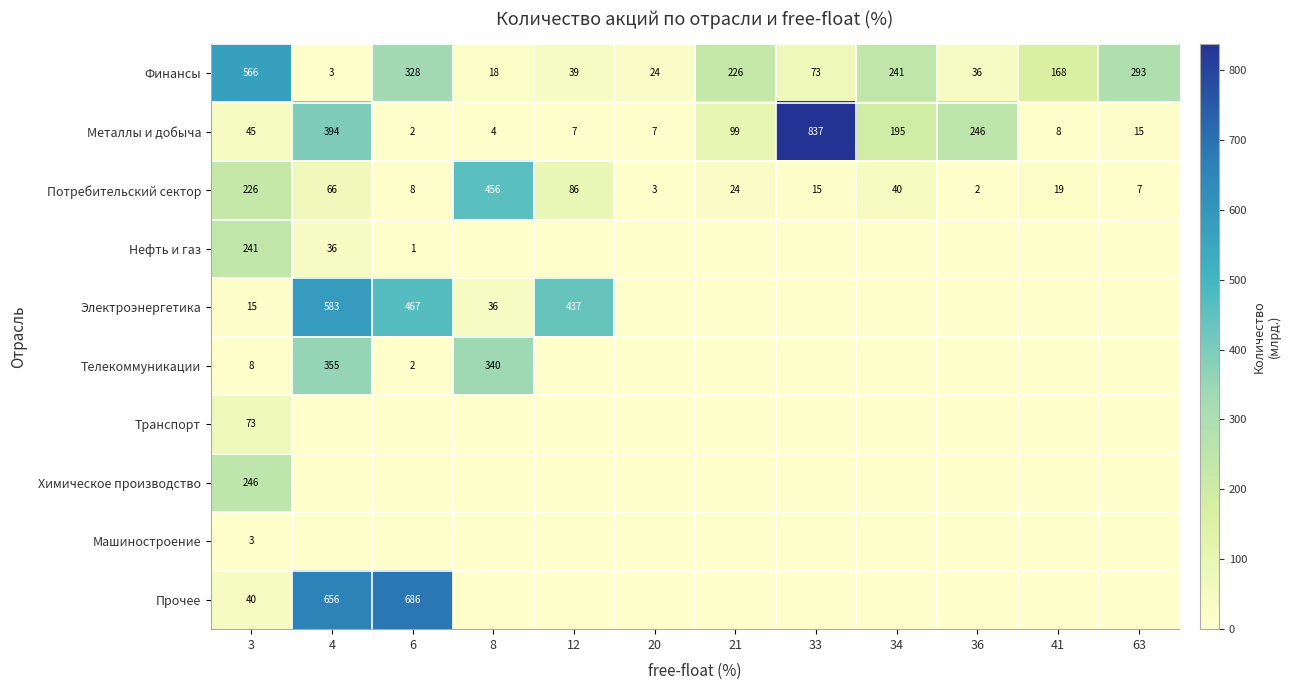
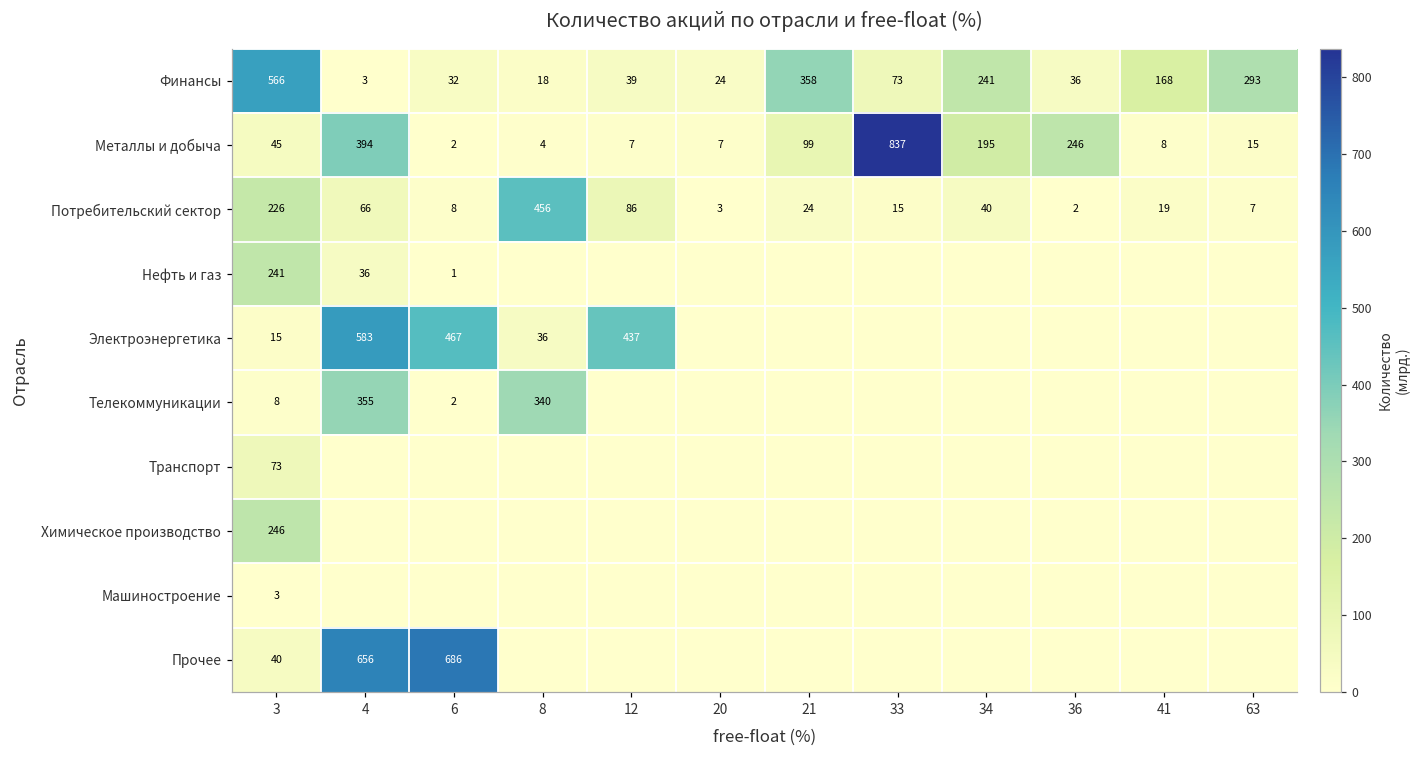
  {
    "Финансы": {
      "3": 566,
      "4": 3,
-     "6": 328,
+     "6": 32,
      "8": 18,
      "12": 39,
      "20": 24,
-     "21": 226,
+     "21": 358,
      "33": 73,
      "34": 241,
      "36": 36,
      "41": 168,
      "63": 293
    },
    "Металлы и добыча": {
      "3": 45,
      "4": 394,
      "6": 2,
      "8": 4,
      "12": 7,
      "20": 7,
      "21": 99,
      "33": 837,
      "34": 195,
      "36": 246,
      "41": 8,
      "63": 15
    },
    "Потребительский сектор": {
      "3": 226,
      "4": 66,
      "6": 8,
      "8": 456,
      "12": 86,
      "20": 3,
      "21": 24,
      "33": 15,
      "34": 40,
      "36": 2,
      "41": 19,
      "63": 7
    },
    "Нефть и газ": {
      "3": 241,
      "4": 36,
      "6": 1
    },
    "Электроэнергетика": {
      "3": 15,
      "4": 583,
      "6": 467,
      "8": 36,
      "12": 437
    },
    "Телекоммуникации": {
      "3": 8,
      "4": 355,
      "6": 2,
      "8": 340
    },
    "Транспорт": {
      "3": 73
    },
    "Химическое производство": {
      "3": 246
    },
    "Машиностроение": {
      "3": 3
    },
    "Прочее": {
      "3": 40,
      "4": 656,
      "6": 686
    }
  }
